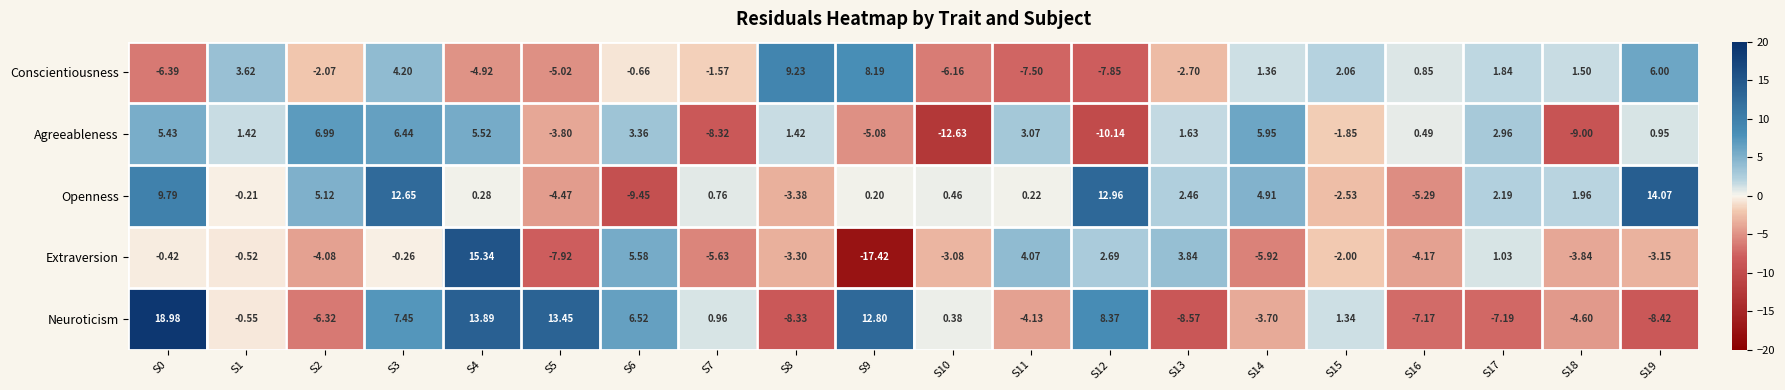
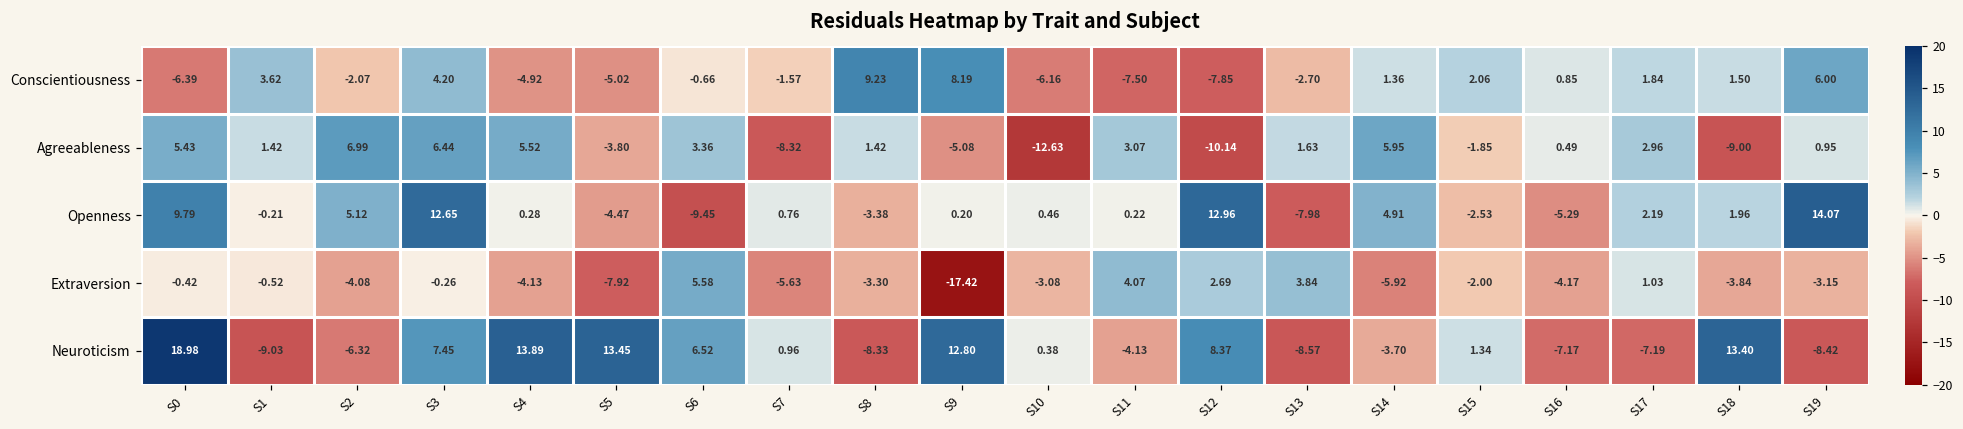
  {
    "Conscientiousness": {
      "S0": -6.39,
      "S1": 3.62,
      "S2": -2.07,
      "S3": 4.20,
      "S4": -4.92,
      "S5": -5.02,
      "S6": -0.66,
      "S7": -1.57,
      "S8": 9.23,
      "S9": 8.19,
      "S10": -6.16,
      "S11": -7.50,
      "S12": -7.85,
      "S13": -2.70,
      "S14": 1.36,
      "S15": 2.06,
      "S16": 0.85,
      "S17": 1.84,
      "S18": 1.50,
      "S19": 6.00
    },
    "Agreeableness": {
      "S0": 5.43,
      "S1": 1.42,
      "S2": 6.99,
      "S3": 6.44,
      "S4": 5.52,
      "S5": -3.80,
      "S6": 3.36,
      "S7": -8.32,
      "S8": 1.42,
      "S9": -5.08,
      "S10": -12.63,
      "S11": 3.07,
      "S12": -10.14,
      "S13": 1.63,
      "S14": 5.95,
      "S15": -1.85,
      "S16": 0.49,
      "S17": 2.96,
      "S18": -9.00,
      "S19": 0.95
    },
    "Openness": {
      "S0": 9.79,
      "S1": -0.21,
      "S2": 5.12,
      "S3": 12.65,
      "S4": 0.28,
      "S5": -4.47,
      "S6": -9.45,
      "S7": 0.76,
      "S8": -3.38,
      "S9": 0.20,
      "S10": 0.46,
      "S11": 0.22,
      "S12": 12.96,
-     "S13": 2.46,
+     "S13": -7.98,
      "S14": 4.91,
      "S15": -2.53,
      "S16": -5.29,
      "S17": 2.19,
      "S18": 1.96,
      "S19": 14.07
    },
    "Extraversion": {
      "S0": -0.42,
      "S1": -0.52,
      "S2": -4.08,
      "S3": -0.26,
-     "S4": 15.34,
+     "S4": -4.13,
      "S5": -7.92,
      "S6": 5.58,
      "S7": -5.63,
      "S8": -3.30,
      "S9": -17.42,
      "S10": -3.08,
      "S11": 4.07,
      "S12": 2.69,
      "S13": 3.84,
      "S14": -5.92,
      "S15": -2.00,
      "S16": -4.17,
      "S17": 1.03,
      "S18": -3.84,
      "S19": -3.15
    },
    "Neuroticism": {
      "S0": 18.98,
-     "S1": -0.55,
+     "S1": -9.03,
      "S2": -6.32,
      "S3": 7.45,
      "S4": 13.89,
      "S5": 13.45,
      "S6": 6.52,
      "S7": 0.96,
      "S8": -8.33,
      "S9": 12.80,
      "S10": 0.38,
      "S11": -4.13,
      "S12": 8.37,
      "S13": -8.57,
      "S14": -3.70,
      "S15": 1.34,
      "S16": -7.17,
      "S17": -7.19,
-     "S18": -4.60,
+     "S18": 13.40,
      "S19": -8.42
    }
  }
